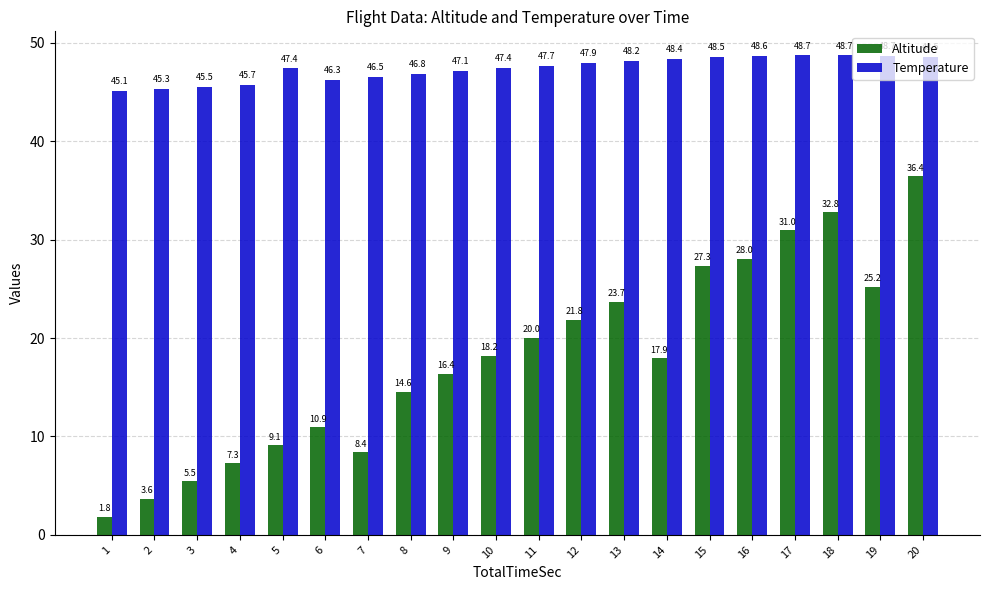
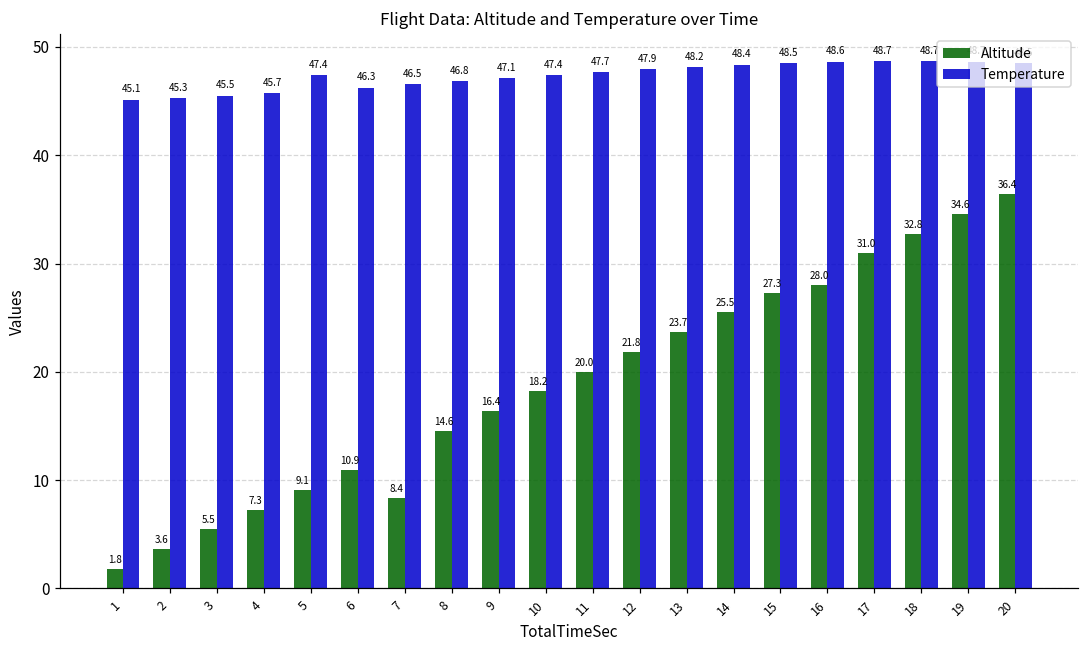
  {
    "Altitude": {
      "1": 1.8,
      "2": 3.6,
      "3": 5.5,
      "4": 7.3,
      "5": 9.1,
      "6": 10.9,
      "7": 8.4,
      "8": 14.6,
      "9": 16.4,
      "10": 18.2,
      "11": 20.0,
      "12": 21.8,
      "13": 23.7,
-     "14": 17.9,
+     "14": 25.5,
      "15": 27.3,
      "16": 28.0,
      "17": 31.0,
      "18": 32.8,
-     "19": 25.2,
+     "19": 34.6,
      "20": 36.4
    },
    "Temperature": {
      "1": 45.1,
      "2": 45.3,
      "3": 45.5,
      "4": 45.7,
      "5": 47.4,
      "6": 46.3,
      "7": 46.5,
      "8": 46.8,
      "9": 47.1,
      "10": 47.4,
      "11": 47.7,
      "12": 47.9,
      "13": 48.2,
      "14": 48.4,
      "15": 48.5,
      "16": 48.6,
      "17": 48.7
    }
  }
